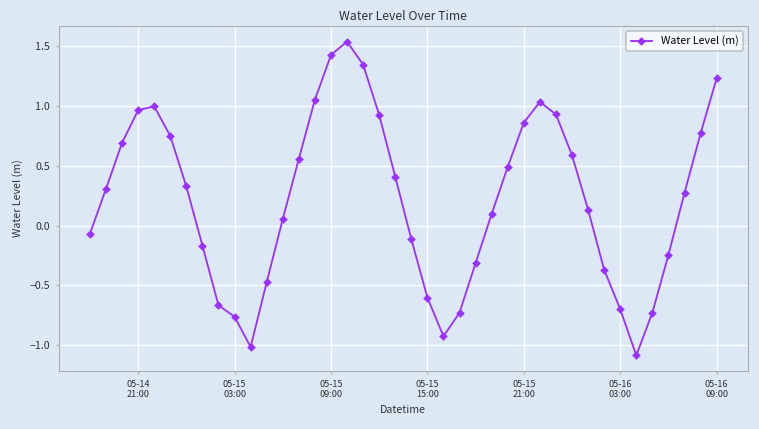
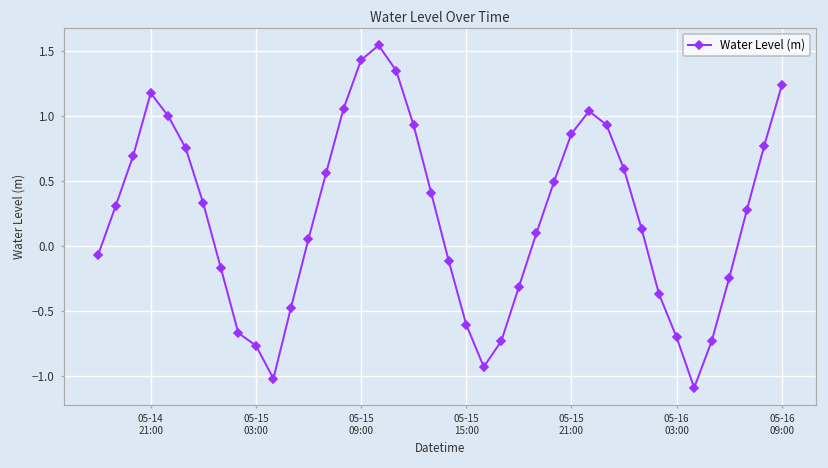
  {
-   "05-14 21:00": 0.97,
+   "05-14 21:00": 1.17,
    "05-15 03:00": -0.76,
    "05-15 09:00": 1.43,
    "05-15 15:00": -0.60,
    "05-15 21:00": 0.86,
    "05-16 03:00": -0.70,
    "05-16 09:00": 1.23
  }
